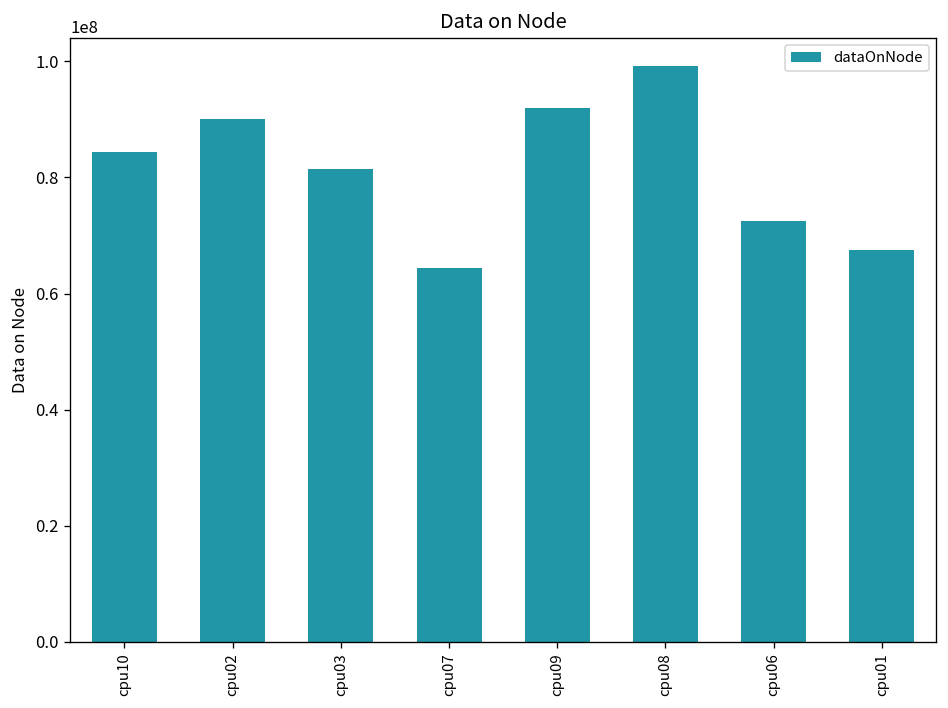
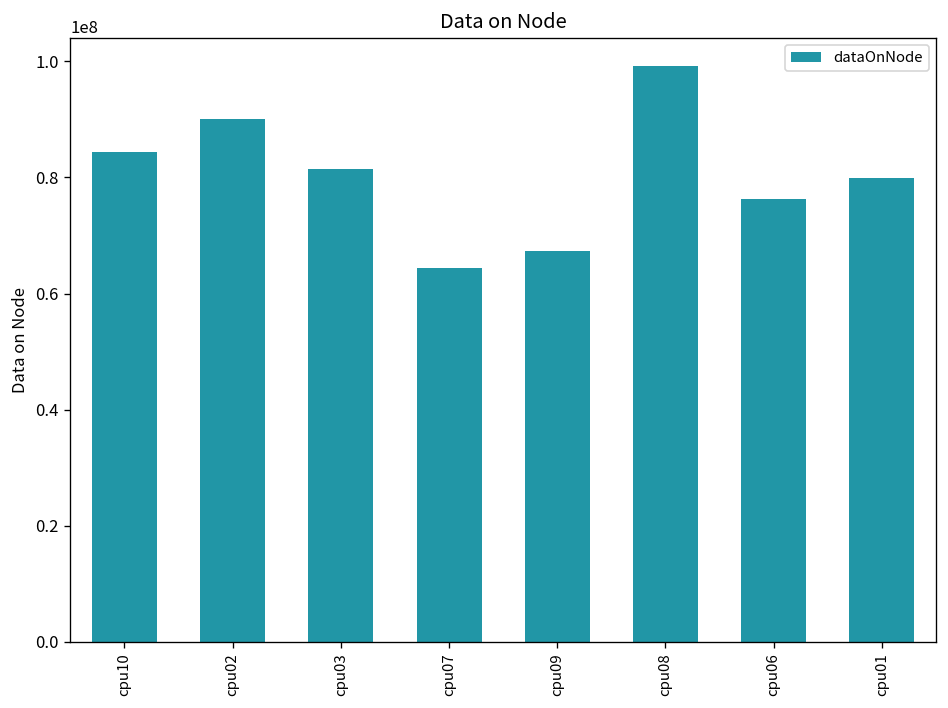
  {
    "cpu10": 84000000,
    "cpu02": 90000000,
    "cpu03": 81000000,
    "cpu07": 64000000,
-   "cpu09": 92000000,
+   "cpu09": 67000000,
    "cpu08": 99000000,
-   "cpu06": 72000000,
-   "cpu01": 67000000
+   "cpu06": 76000000,
+   "cpu01": 80000000
  }
